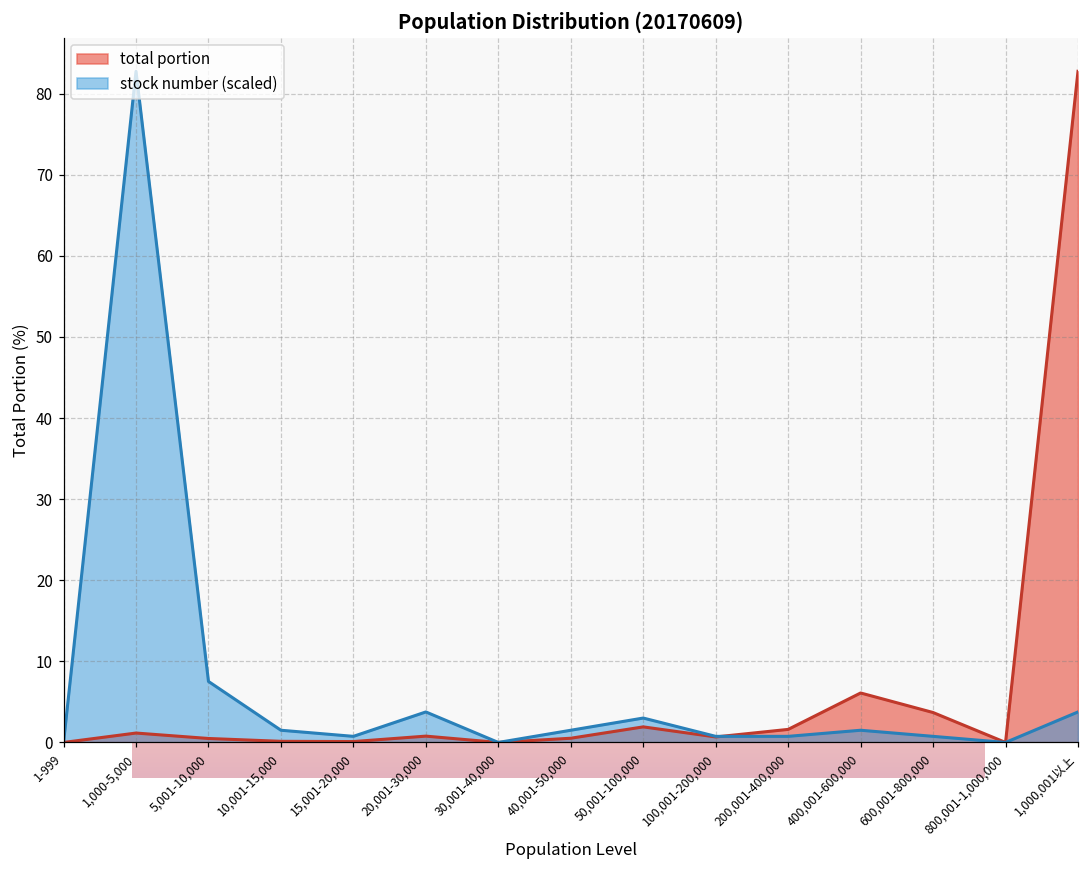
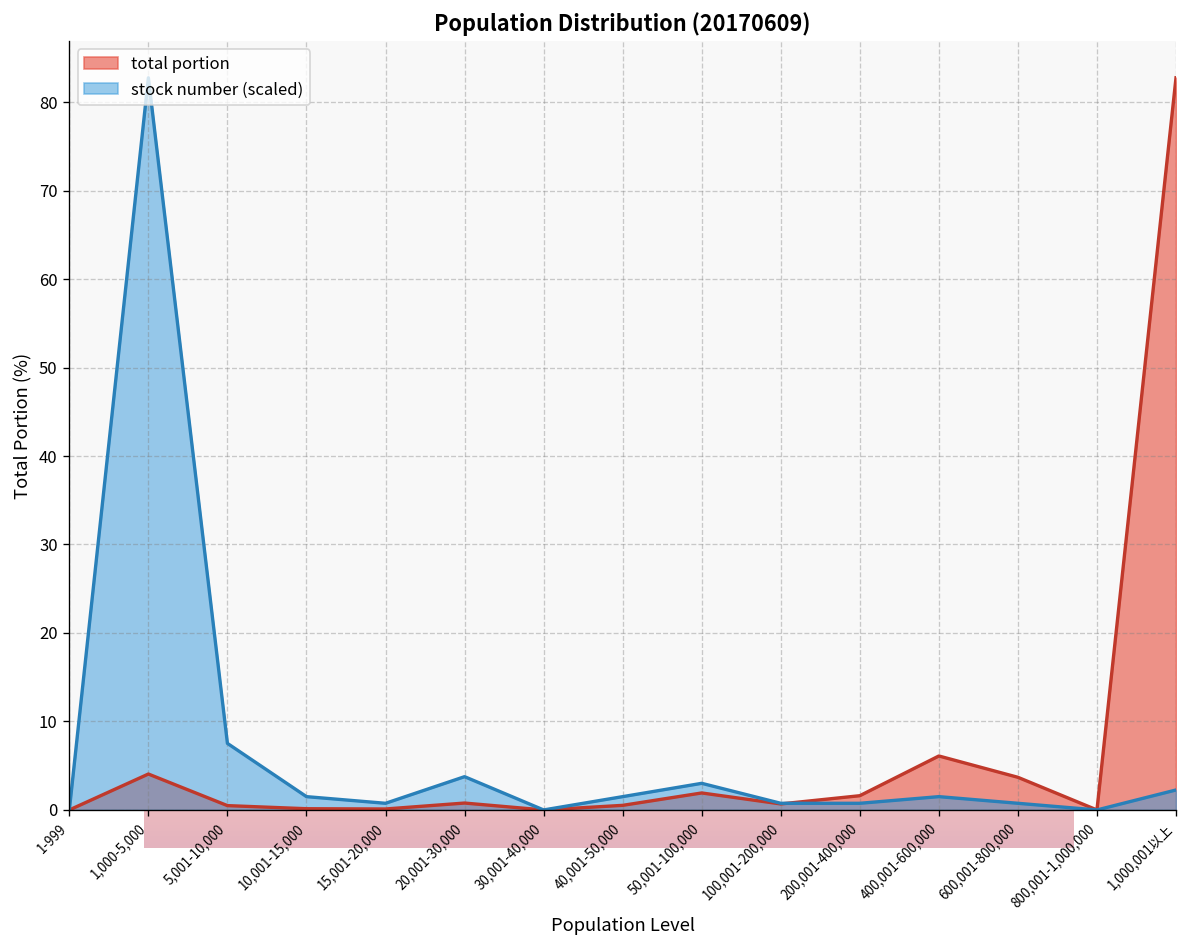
  {
    "Population Distribution (20170609)": {
      "total portion": {
-       "1,000-5,000": 1,
+       "1,000-5,000": 4,
        "1,000,001以上": 83
      },
      "stock number (scaled)": {
-       "1,000,001以上": 4
+       "1,000,001以上": 2
      }
    }
  }
